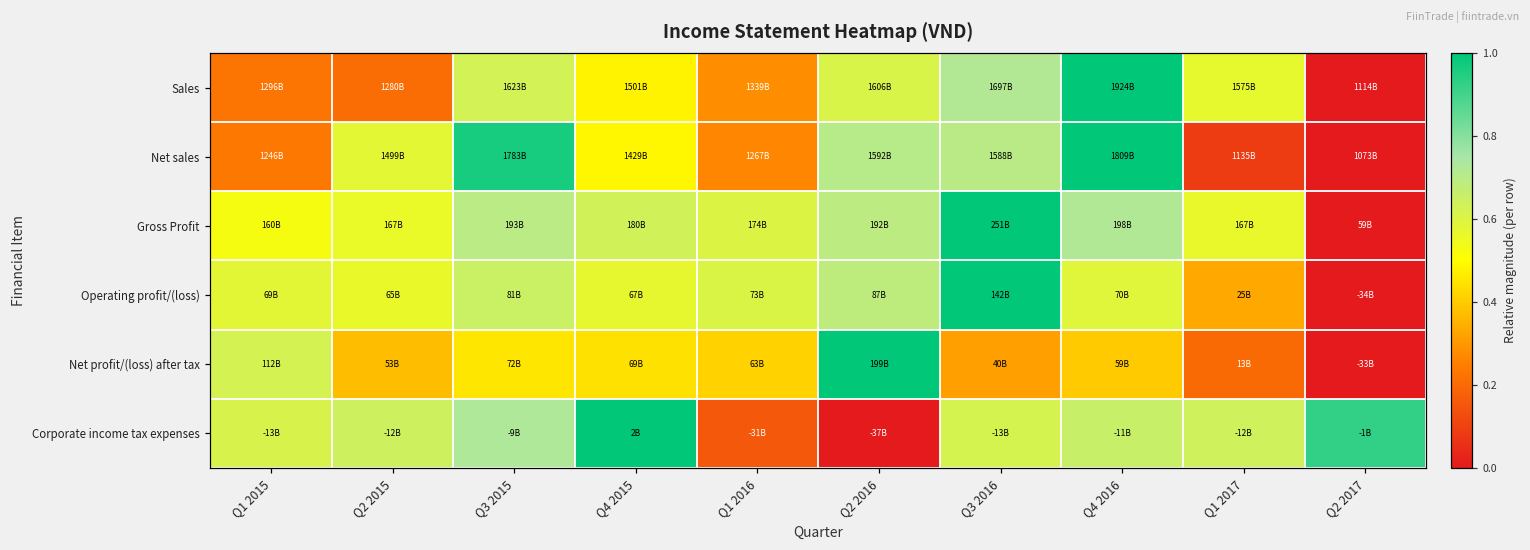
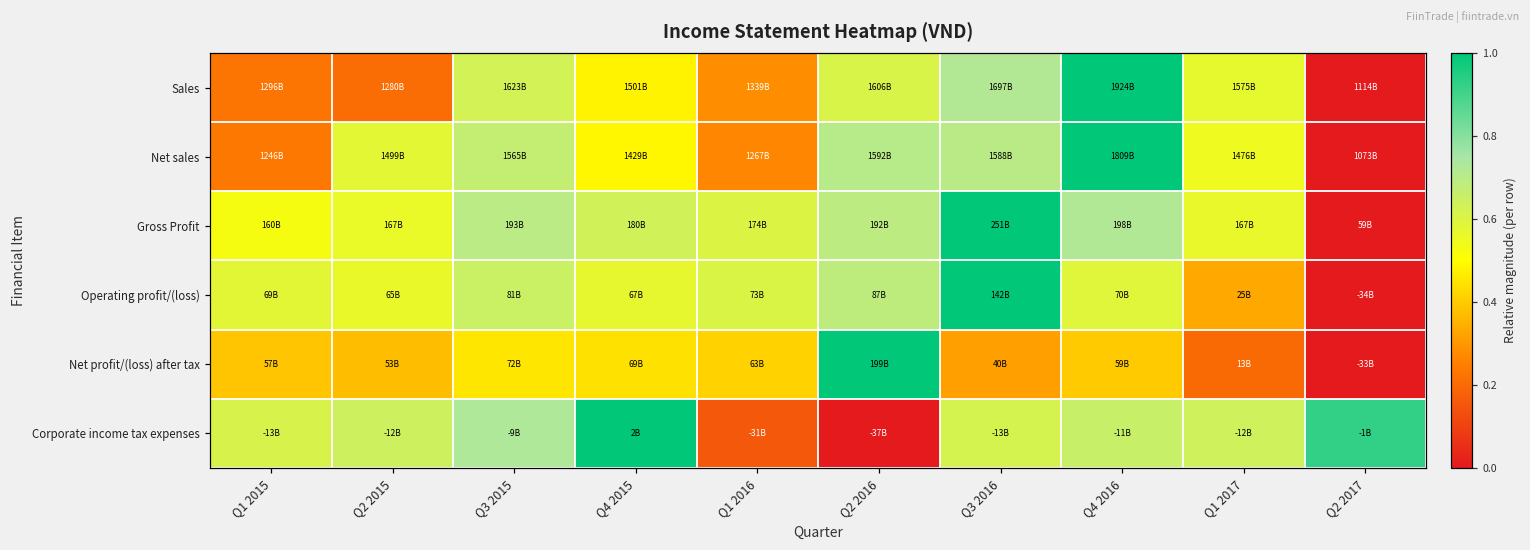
  {
    "Sales": {
      "Q1 2015": "1296B",
      "Q2 2015": "1280B",
      "Q3 2015": "1623B",
      "Q4 2015": "1501B",
      "Q1 2016": "1339B",
      "Q2 2016": "1606B",
      "Q3 2016": "1697B",
      "Q4 2016": "1924B",
      "Q1 2017": "1575B",
      "Q2 2017": "1114B"
    },
    "Net sales": {
      "Q1 2015": "1246B",
      "Q2 2015": "1499B",
-     "Q3 2015": "1783B",
+     "Q3 2015": "1565B",
      "Q4 2015": "1429B",
      "Q1 2016": "1267B",
      "Q2 2016": "1592B",
      "Q3 2016": "1588B",
      "Q4 2016": "1809B",
-     "Q1 2017": "1135B",
+     "Q1 2017": "1476B",
      "Q2 2017": "1073B"
    },
    "Gross Profit": {
      "Q1 2015": "160B",
      "Q2 2015": "167B",
      "Q3 2015": "193B",
      "Q4 2015": "180B",
      "Q1 2016": "174B",
      "Q2 2016": "192B",
      "Q3 2016": "251B",
      "Q4 2016": "198B",
      "Q1 2017": "167B",
      "Q2 2017": "59B"
    },
    "Operating profit/(loss)": {
      "Q1 2015": "69B",
      "Q2 2015": "65B",
      "Q3 2015": "81B",
      "Q4 2015": "67B",
      "Q1 2016": "73B",
      "Q2 2016": "87B",
      "Q3 2016": "142B",
      "Q4 2016": "70B",
      "Q1 2017": "25B",
      "Q2 2017": "-34B"
    },
    "Net profit/(loss) after tax": {
-     "Q1 2015": "112B",
+     "Q1 2015": "57B",
      "Q2 2015": "53B",
      "Q3 2015": "72B",
      "Q4 2015": "69B",
      "Q1 2016": "63B",
      "Q2 2016": "199B",
      "Q3 2016": "40B",
      "Q4 2016": "59B",
      "Q1 2017": "13B",
      "Q2 2017": "-33B"
    },
    "Corporate income tax expenses": {
      "Q1 2015": "-13B",
      "Q2 2015": "-12B",
      "Q3 2015": "-9B",
      "Q4 2015": "2B",
      "Q1 2016": "-31B",
      "Q2 2016": "-37B",
      "Q3 2016": "-13B",
      "Q4 2016": "-11B",
      "Q1 2017": "-12B",
      "Q2 2017": "-1B"
    }
  }
